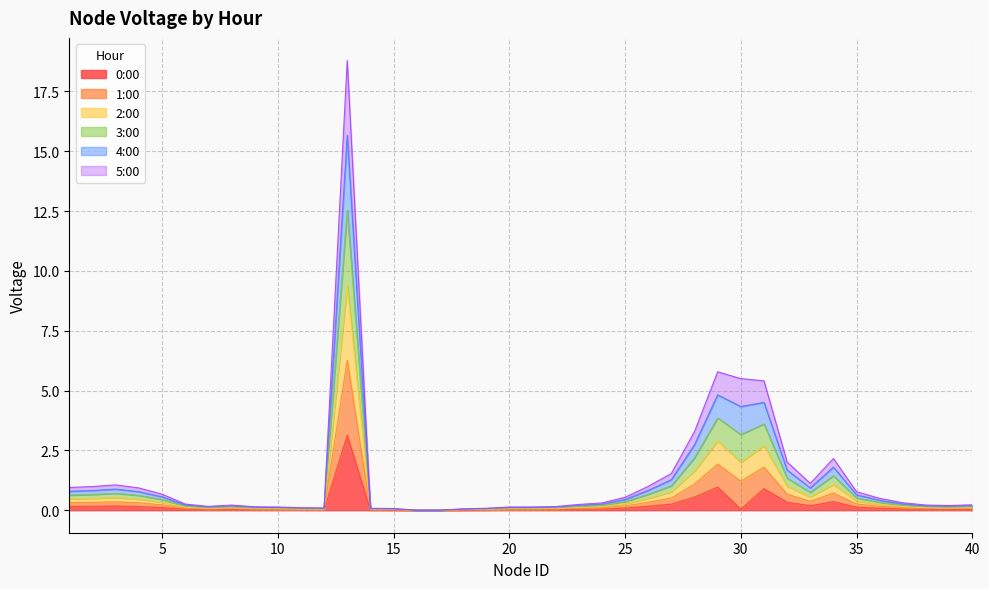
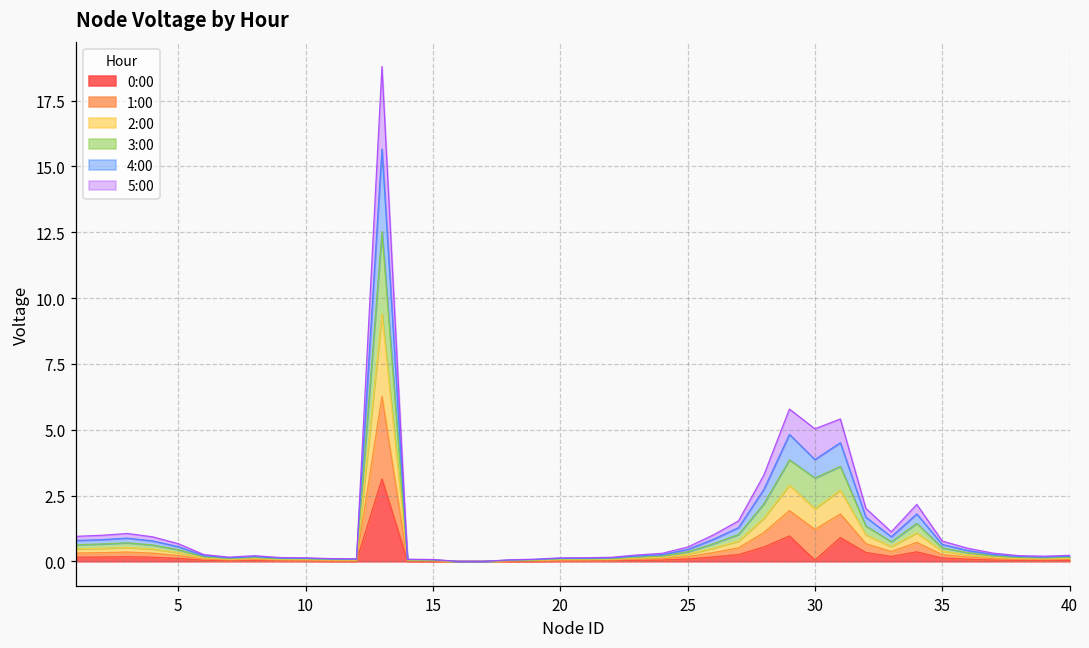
  {
    "0:00": {
      "5": 0.1,
      "30": 0.0,
      "35": 0.1
    },
    "1:00": {
      "5": 0.1,
      "30": 1.2,
      "35": 0.1
    },
    "2:00": {
      "5": 0.1,
      "30": 0.8,
      "35": 0.1
    },
    "3:00": {
      "5": 0.1,
      "30": 1.2,
      "35": 0.1
    },
    "4:00": {
      "5": 0.1,
-     "30": 1.2,
+     "30": 0.7,
      "35": 0.1
    },
    "5:00": {
      "5": 0.1,
      "30": 1.2,
      "35": 0.1
    }
  }
